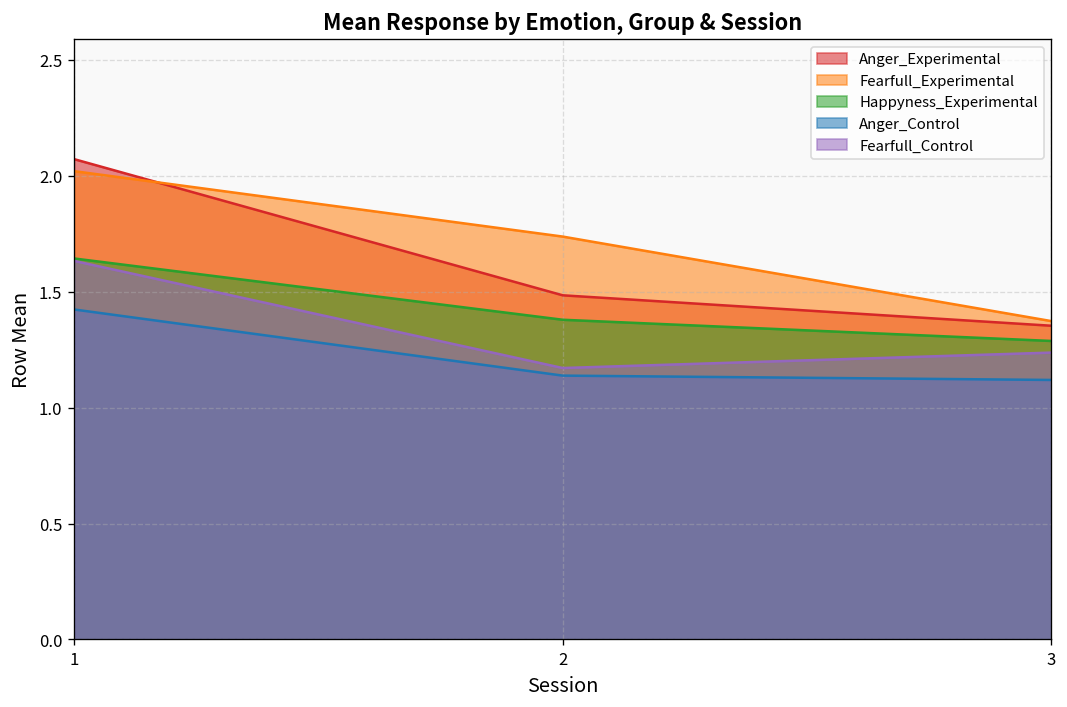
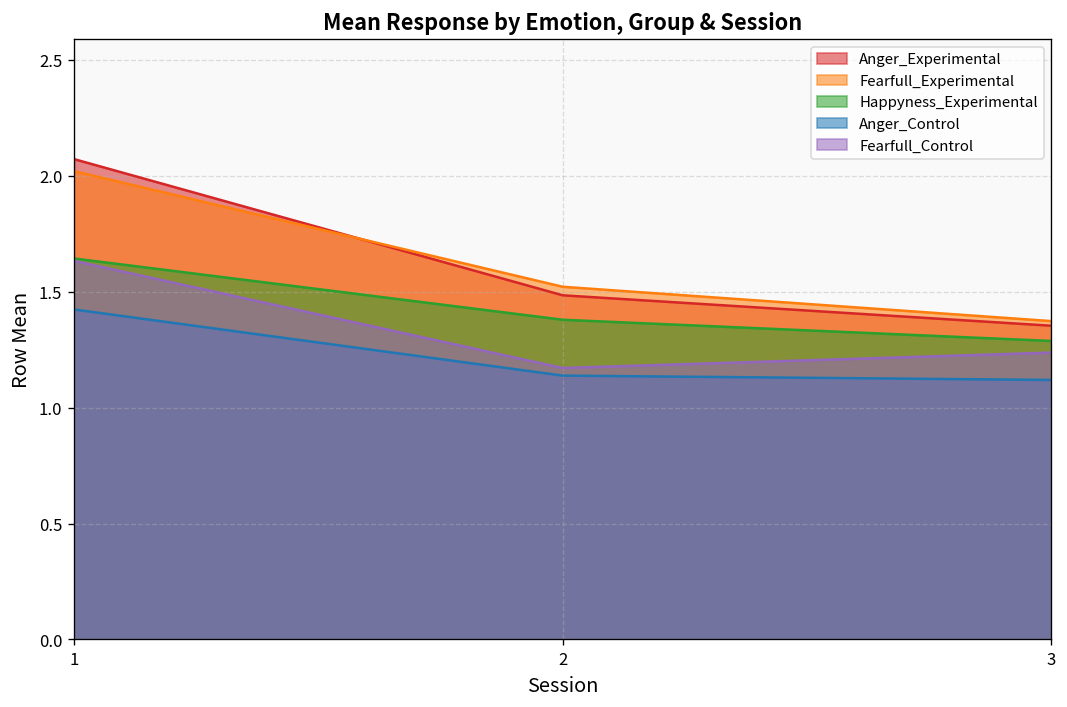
  {
    "Anger_Experimental": {
      "1": 2.07,
      "2": 1.48,
      "3": 1.35
    },
    "Fearfull_Experimental": {
      "1": 2.02,
-     "2": 1.74,
+     "2": 1.52,
      "3": 1.37
    },
    "Happyness_Experimental": {
      "2": 1.38,
      "3": 1.29
    },
    "Anger_Control": {
      "1": 1.42,
      "2": 1.14,
      "3": 1.12
    },
    "Fearfull_Control": {
      "2": 1.17,
      "3": 1.24
    }
  }
